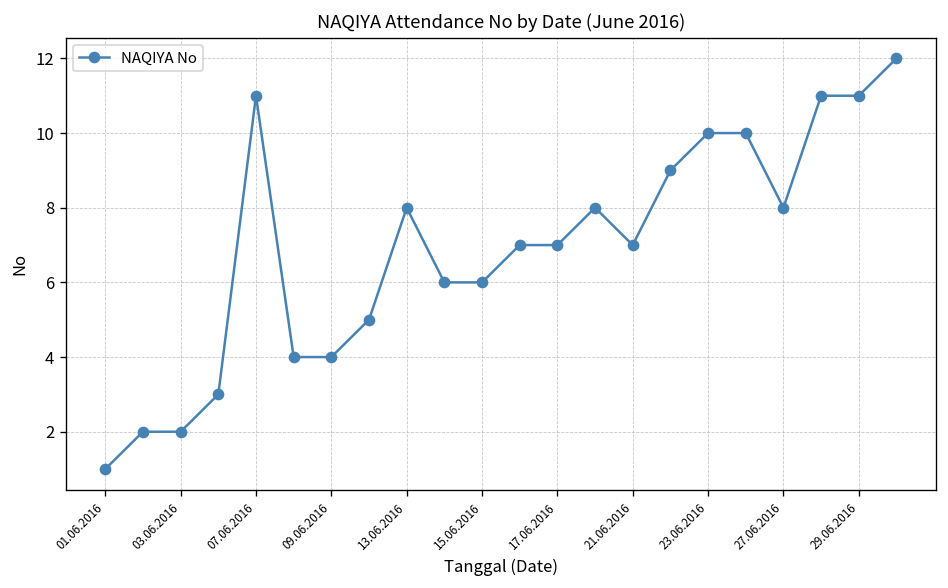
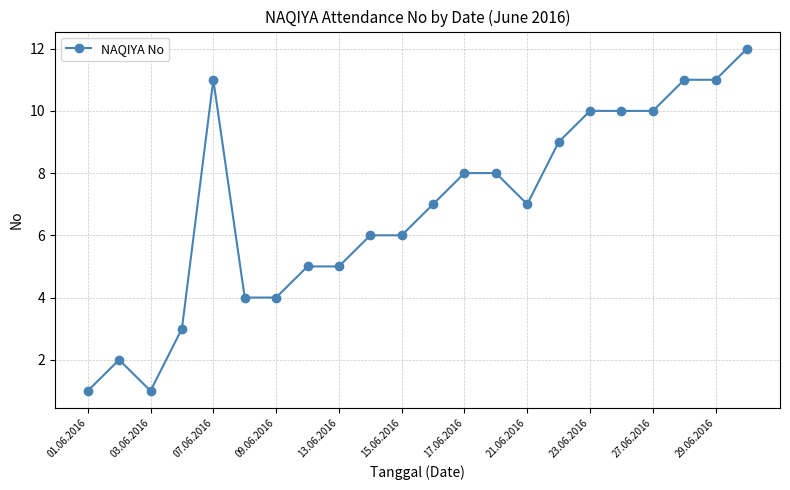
  {
    "01.06.2016": 1,
-   "03.06.2016": 2,
+   "03.06.2016": 1,
    "07.06.2016": 11,
    "09.06.2016": 4,
-   "13.06.2016": 8,
+   "13.06.2016": 5,
    "15.06.2016": 6,
-   "17.06.2016": 7,
+   "17.06.2016": 8,
    "21.06.2016": 7,
    "23.06.2016": 10,
-   "27.06.2016": 8,
+   "27.06.2016": 10,
    "29.06.2016": 11
  }
